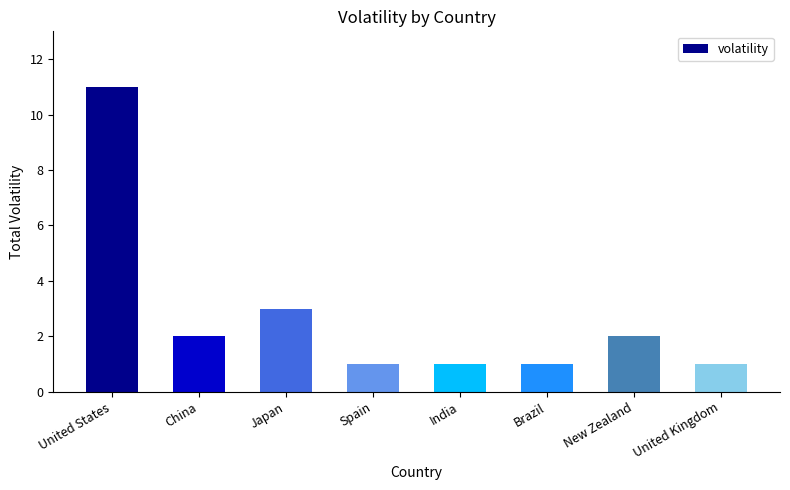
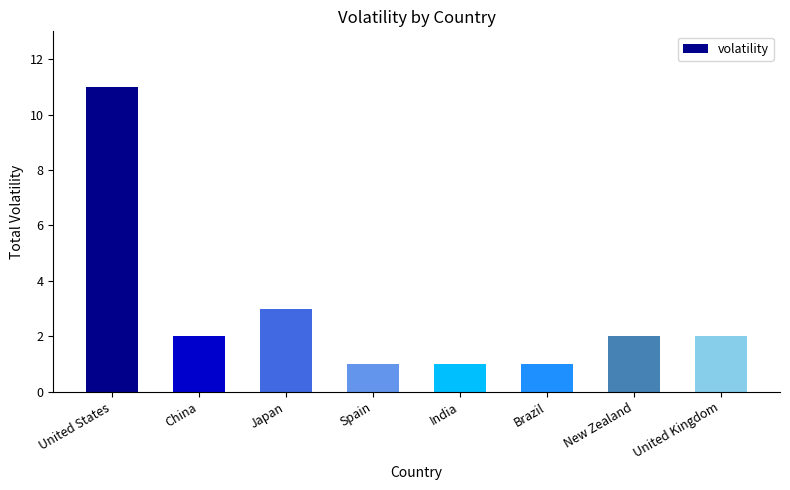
  {
    "United States": 11,
    "China": 2,
    "Japan": 3,
    "Spain": 1,
    "India": 1,
    "Brazil": 1,
    "New Zealand": 2,
-   "United Kingdom": 1
+   "United Kingdom": 2
  }
